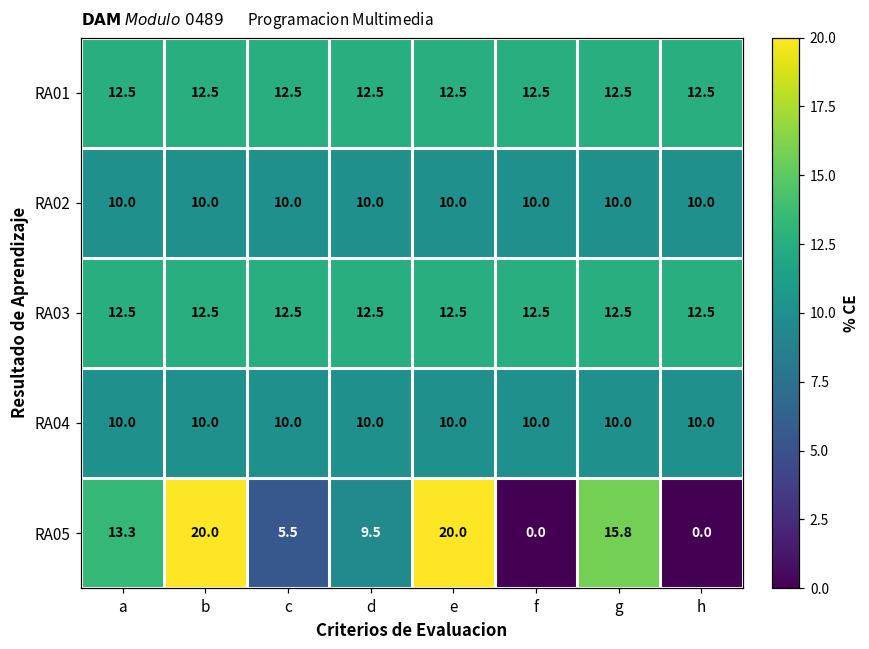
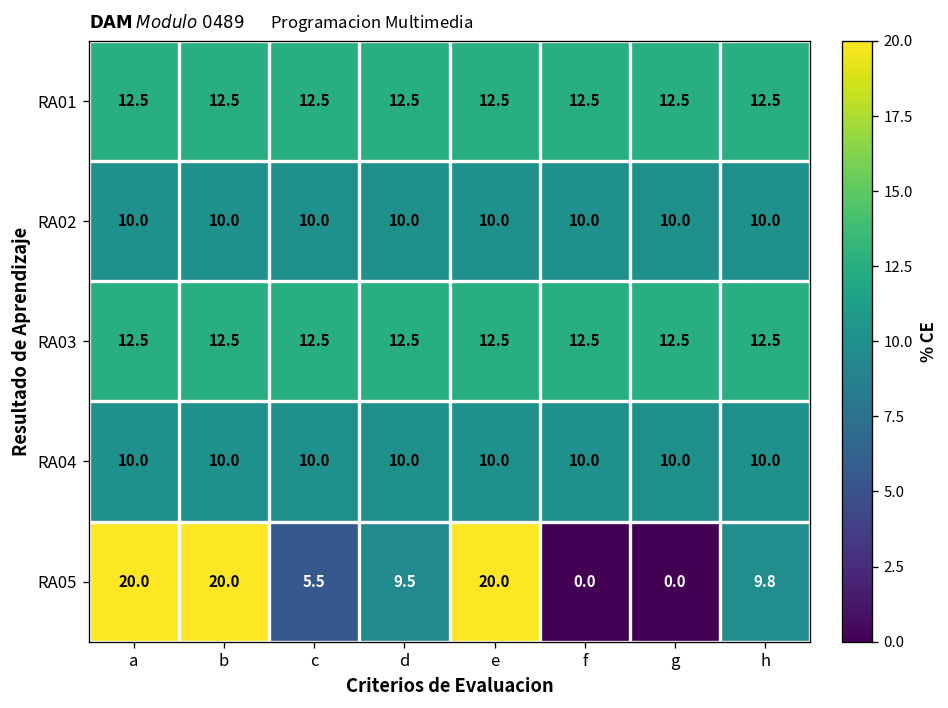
  {
    "RA01": {
      "a": 12.5,
      "b": 12.5,
      "c": 12.5,
      "d": 12.5,
      "e": 12.5,
      "f": 12.5,
      "g": 12.5,
      "h": 12.5
    },
    "RA02": {
      "a": 10.0,
      "b": 10.0,
      "c": 10.0,
      "d": 10.0,
      "e": 10.0,
      "f": 10.0,
      "g": 10.0,
      "h": 10.0
    },
    "RA03": {
      "a": 12.5,
      "b": 12.5,
      "c": 12.5,
      "d": 12.5,
      "e": 12.5,
      "f": 12.5,
      "g": 12.5,
      "h": 12.5
    },
    "RA04": {
      "a": 10.0,
      "b": 10.0,
      "c": 10.0,
      "d": 10.0,
      "e": 10.0,
      "f": 10.0,
      "g": 10.0,
      "h": 10.0
    },
    "RA05": {
-     "a": 13.3,
+     "a": 20.0,
      "b": 20.0,
      "c": 5.5,
      "d": 9.5,
      "e": 20.0,
      "f": 0.0,
-     "g": 15.8,
-     "h": 0.0
+     "g": 0.0,
+     "h": 9.8
    }
  }
